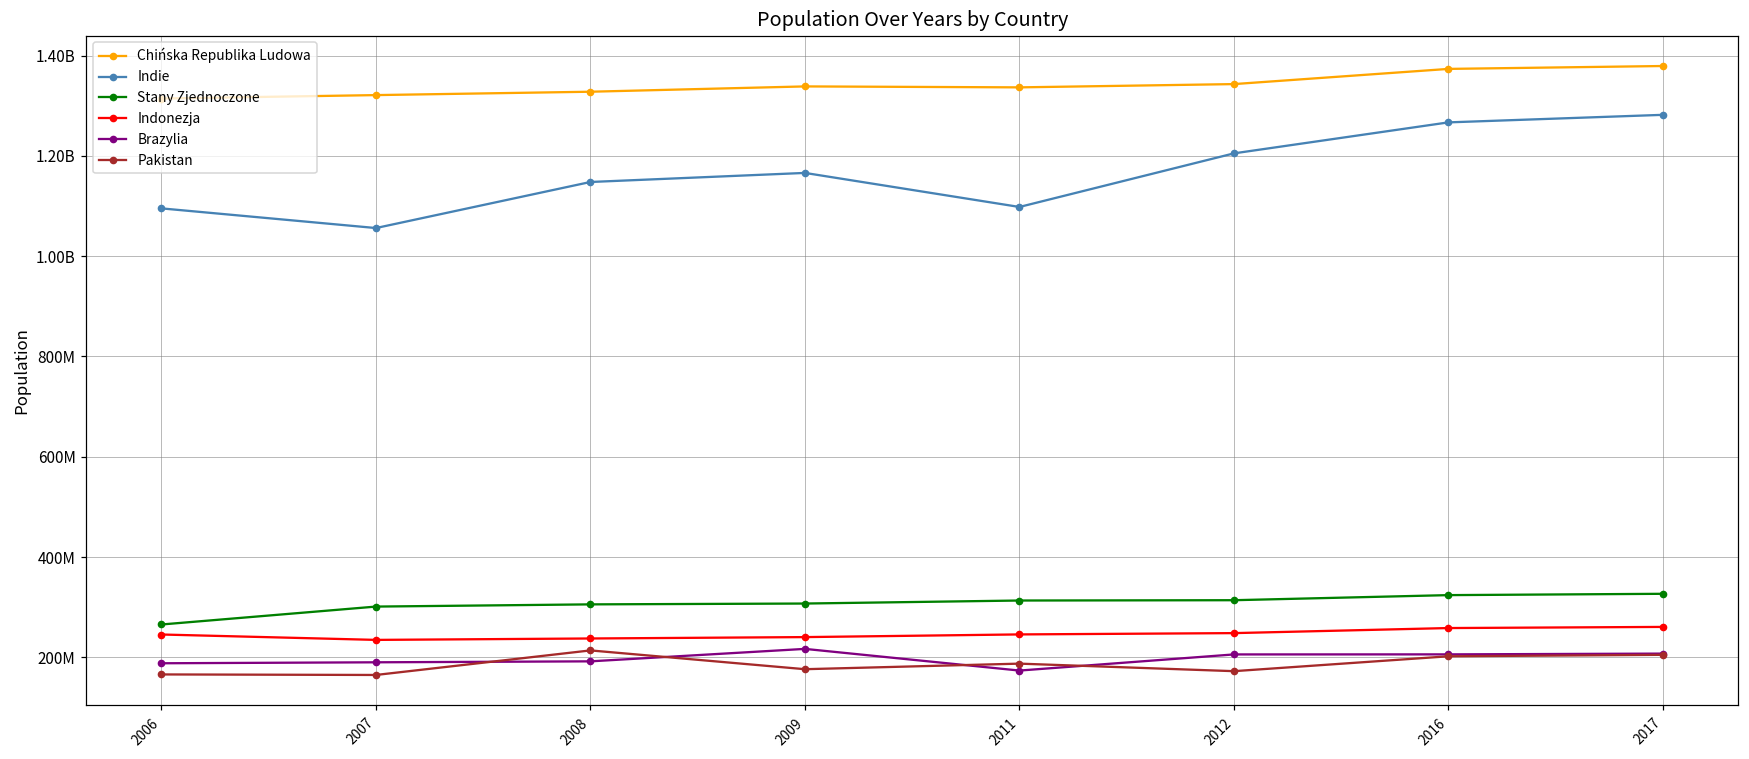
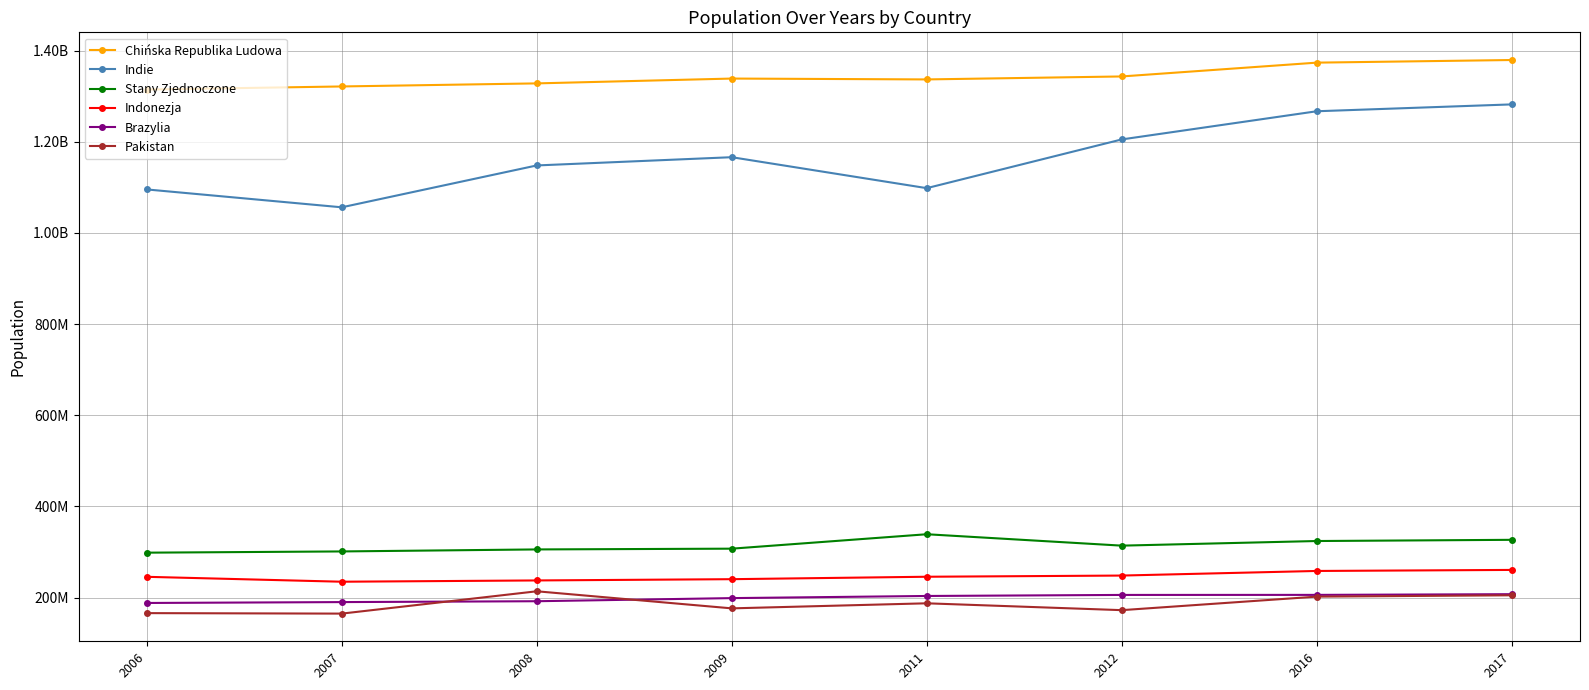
  {
    "Chińska Republika Ludowa": {
      "2007": 1320000000,
      "2008": 1330000000,
      "2009": 1340000000,
      "2011": 1340000000,
      "2012": 1340000000,
      "2016": 1370000000,
      "2017": 1380000000
    },
    "Indie": {
      "2006": 1100000000,
      "2007": 1060000000,
      "2008": 1150000000,
      "2009": 1170000000,
      "2011": 1100000000,
      "2012": 1210000000,
      "2016": 1270000000,
      "2017": 1280000000
    },
    "Stany Zjednoczone": {
-     "2006": 270000000,
+     "2006": 300000000,
      "2007": 300000000,
      "2008": 310000000,
      "2009": 310000000,
-     "2011": 310000000,
+     "2011": 340000000,
      "2012": 310000000,
      "2016": 320000000,
      "2017": 330000000
    },
    "Indonezja": {
      "2006": 250000000,
      "2007": 230000000,
      "2008": 240000000,
      "2009": 240000000,
      "2011": 250000000,
      "2012": 250000000,
      "2016": 260000000,
      "2017": 260000000
    },
    "Brazylia": {
      "2006": 190000000,
      "2007": 190000000,
      "2008": 190000000,
-     "2009": 220000000,
-     "2011": 170000000,
+     "2009": 200000000,
+     "2011": 200000000,
      "2012": 210000000
    },
    "Pakistan": {
      "2006": 170000000,
      "2007": 160000000,
      "2008": 210000000,
      "2009": 180000000,
      "2011": 190000000,
      "2012": 170000000
    }
  }
